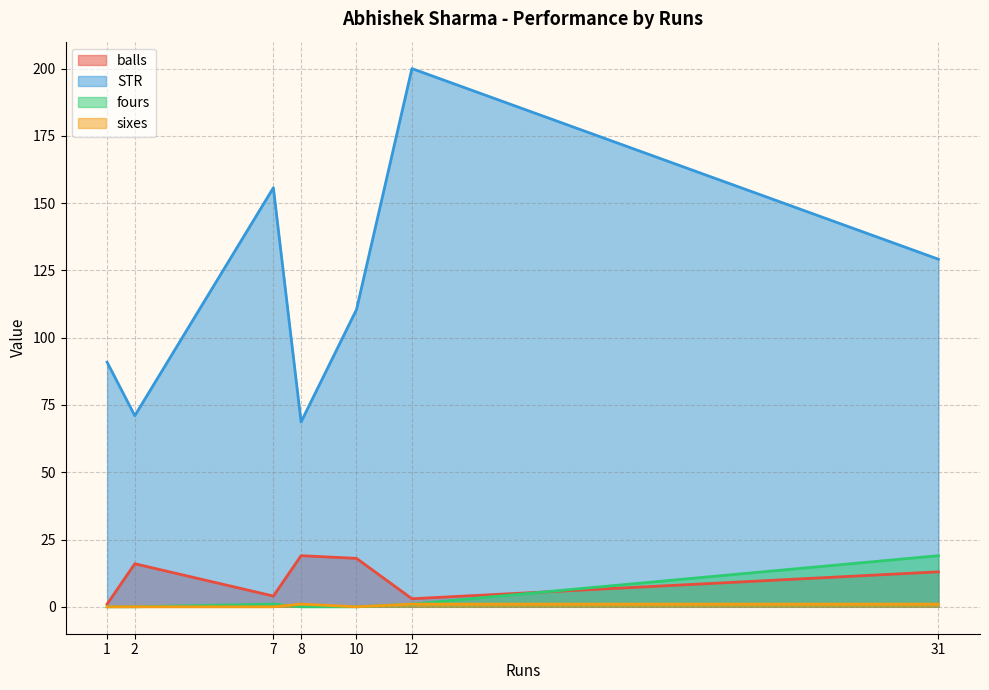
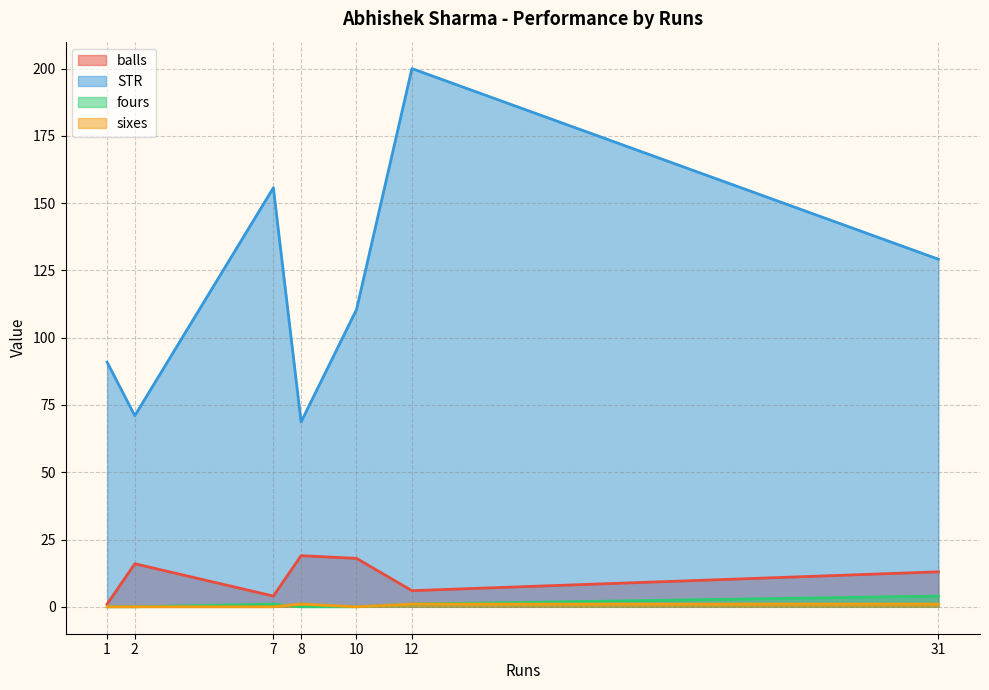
  {
    "balls": {
      "1": 1,
      "2": 16,
      "7": 4,
      "8": 19,
      "10": 18,
-     "12": 3,
+     "12": 6,
      "31": 13
    },
    "STR": {
      "1": 91,
      "2": 71,
      "7": 156,
      "8": 69,
      "10": 110,
      "12": 200,
      "31": 129
    },
    "fours": {
      "7": 1,
      "8": 0,
-     "31": 19
+     "31": 4
    },
    "sixes": {
      "7": 0,
      "8": 1,
      "31": 1
    }
  }
